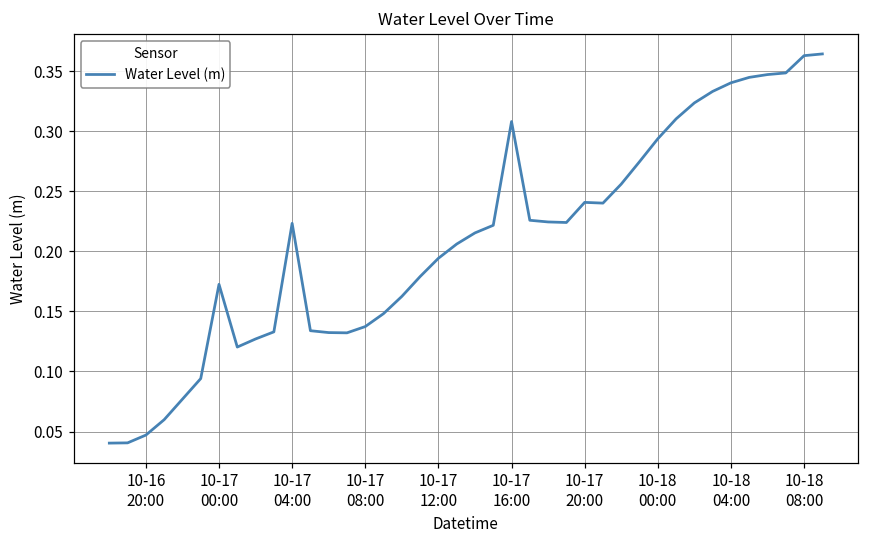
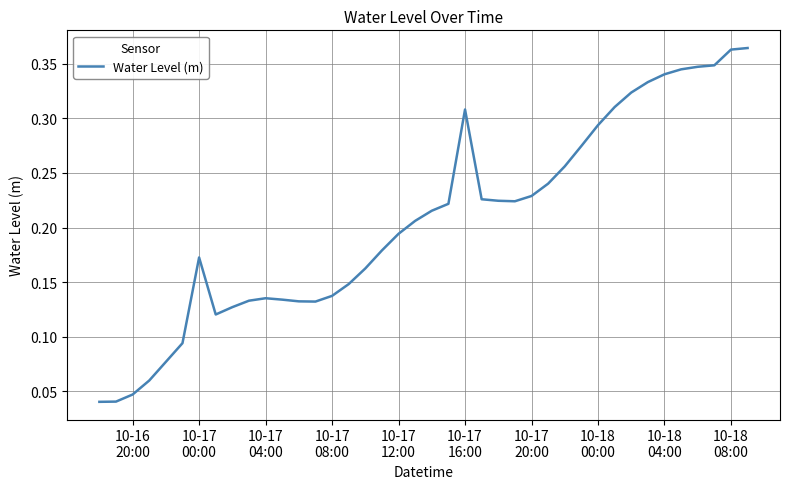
  {
    "10-16 20:00": 0.047,
    "10-17 00:00": 0.173,
-   "10-17 04:00": 0.223,
+   "10-17 04:00": 0.135,
    "10-17 08:00": 0.137,
    "10-17 12:00": 0.194,
    "10-17 16:00": 0.308,
-   "10-17 20:00": 0.241,
+   "10-17 20:00": 0.229,
    "10-18 00:00": 0.294,
    "10-18 04:00": 0.340,
    "10-18 08:00": 0.363
  }
